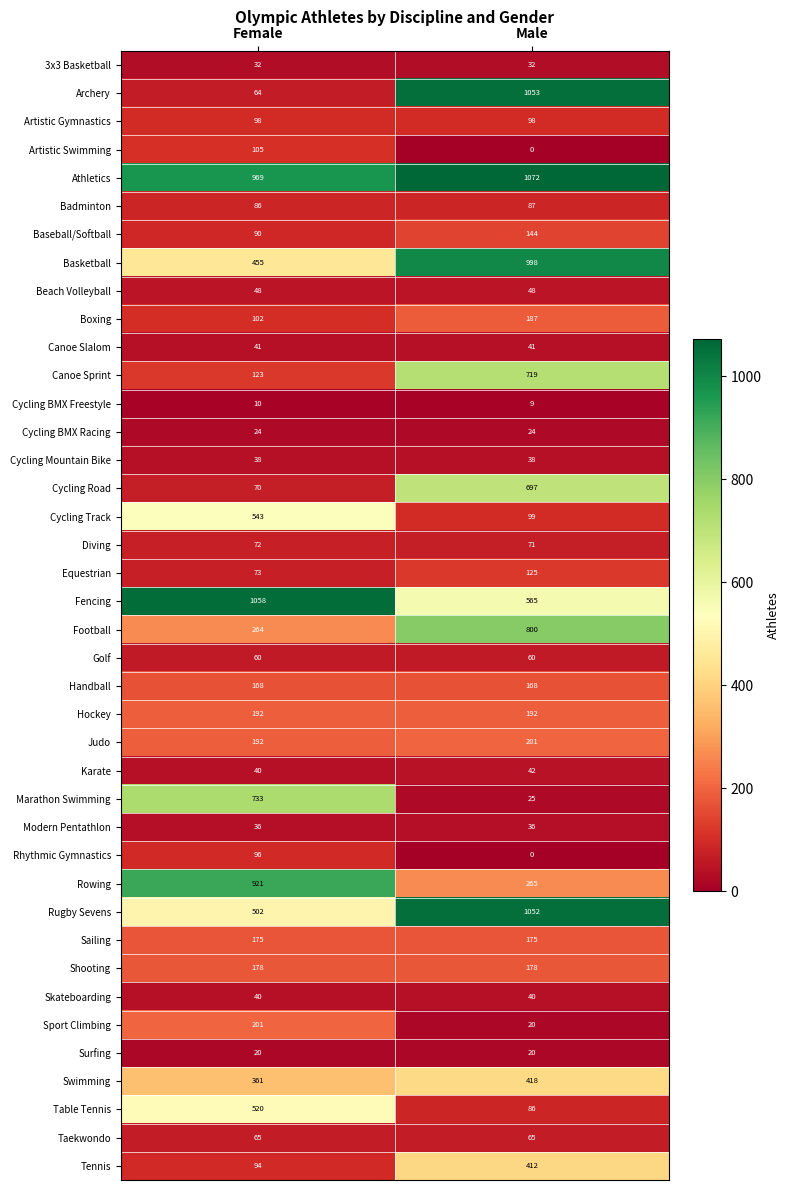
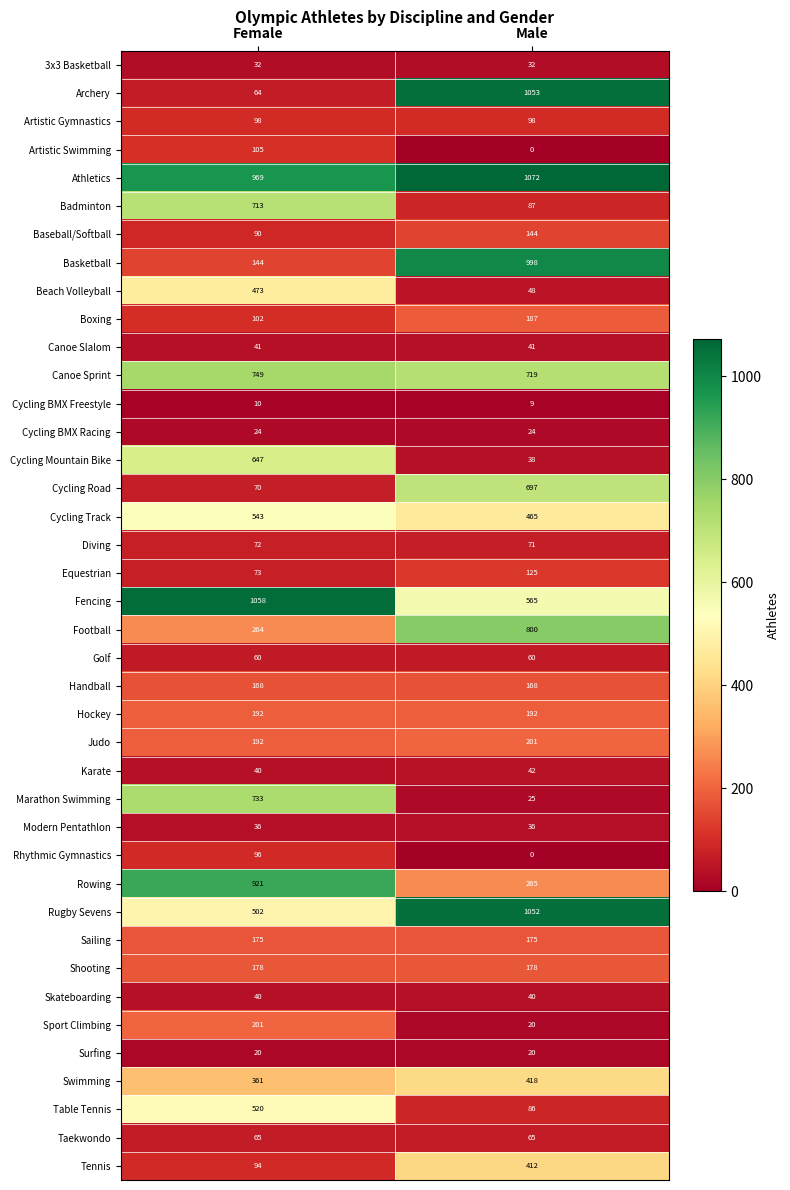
  {
    "3x3 Basketball": {
      "Female": 32,
      "Male": 32
    },
    "Archery": {
      "Female": 64,
      "Male": 1053
    },
    "Artistic Gymnastics": {
      "Female": 98,
      "Male": 98
    },
    "Artistic Swimming": {
      "Female": 105,
      "Male": 0
    },
    "Athletics": {
      "Female": 969,
      "Male": 1072
    },
    "Badminton": {
-     "Female": 86,
+     "Female": 713,
      "Male": 87
    },
    "Baseball/Softball": {
      "Female": 90,
      "Male": 144
    },
    "Basketball": {
-     "Female": 455,
+     "Female": 144,
      "Male": 998
    },
    "Beach Volleyball": {
-     "Female": 48,
+     "Female": 473,
      "Male": 48
    },
    "Boxing": {
      "Female": 102,
      "Male": 187
    },
    "Canoe Slalom": {
      "Female": 41,
      "Male": 41
    },
    "Canoe Sprint": {
-     "Female": 123,
+     "Female": 749,
      "Male": 719
    },
    "Cycling BMX Freestyle": {
      "Female": 10,
      "Male": 9
    },
    "Cycling BMX Racing": {
      "Female": 24,
      "Male": 24
    },
    "Cycling Mountain Bike": {
-     "Female": 38,
+     "Female": 647,
      "Male": 38
    },
    "Cycling Road": {
      "Female": 70,
      "Male": 697
    },
    "Cycling Track": {
      "Female": 543,
-     "Male": 99
+     "Male": 465
    },
    "Diving": {
      "Female": 72,
      "Male": 71
    },
    "Equestrian": {
      "Female": 73,
      "Male": 125
    },
    "Fencing": {
      "Female": 1058,
      "Male": 565
    },
    "Football": {
      "Female": 264,
      "Male": 800
    },
    "Golf": {
      "Female": 60,
      "Male": 60
    },
    "Handball": {
      "Female": 168,
      "Male": 168
    },
    "Hockey": {
      "Female": 192,
      "Male": 192
    },
    "Judo": {
      "Female": 192,
      "Male": 201
    },
    "Karate": {
      "Female": 40,
      "Male": 42
    },
    "Marathon Swimming": {
      "Female": 733,
      "Male": 25
    },
    "Modern Pentathlon": {
      "Female": 36,
      "Male": 36
    },
    "Rhythmic Gymnastics": {
      "Female": 96,
      "Male": 0
    },
    "Rowing": {
      "Female": 921,
      "Male": 265
    },
    "Rugby Sevens": {
      "Female": 502,
      "Male": 1052
    },
    "Sailing": {
      "Female": 175,
      "Male": 175
    },
    "Shooting": {
      "Female": 178,
      "Male": 178
    },
    "Skateboarding": {
      "Female": 40,
      "Male": 40
    },
    "Sport Climbing": {
      "Female": 201,
      "Male": 20
    },
    "Surfing": {
      "Female": 20,
      "Male": 20
    },
    "Swimming": {
      "Female": 361,
      "Male": 418
    },
    "Table Tennis": {
      "Female": 520,
      "Male": 86
    },
    "Taekwondo": {
      "Female": 65,
      "Male": 65
    },
    "Tennis": {
      "Female": 94,
      "Male": 412
    }
  }
